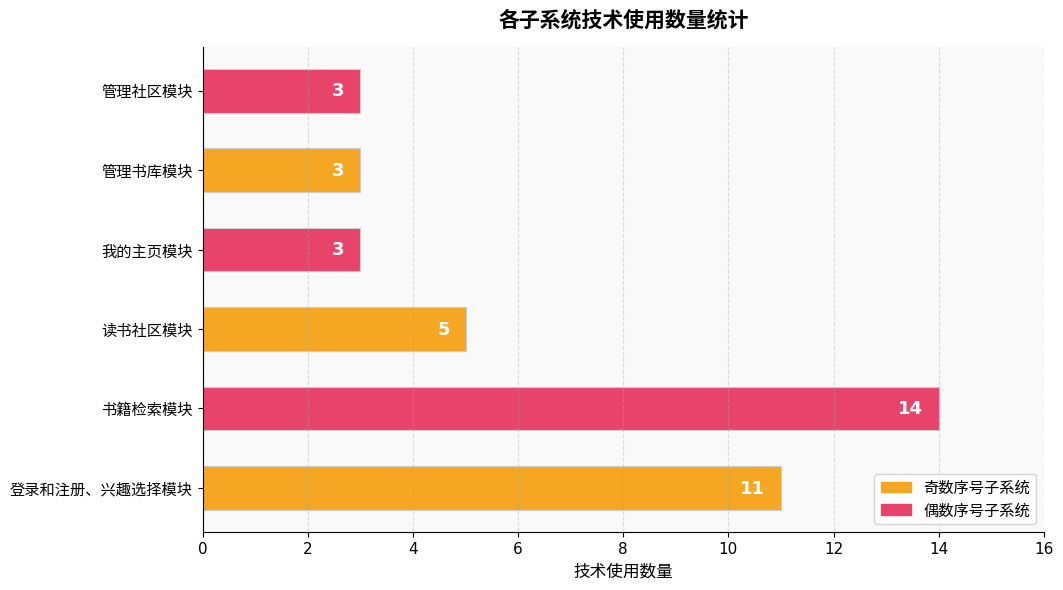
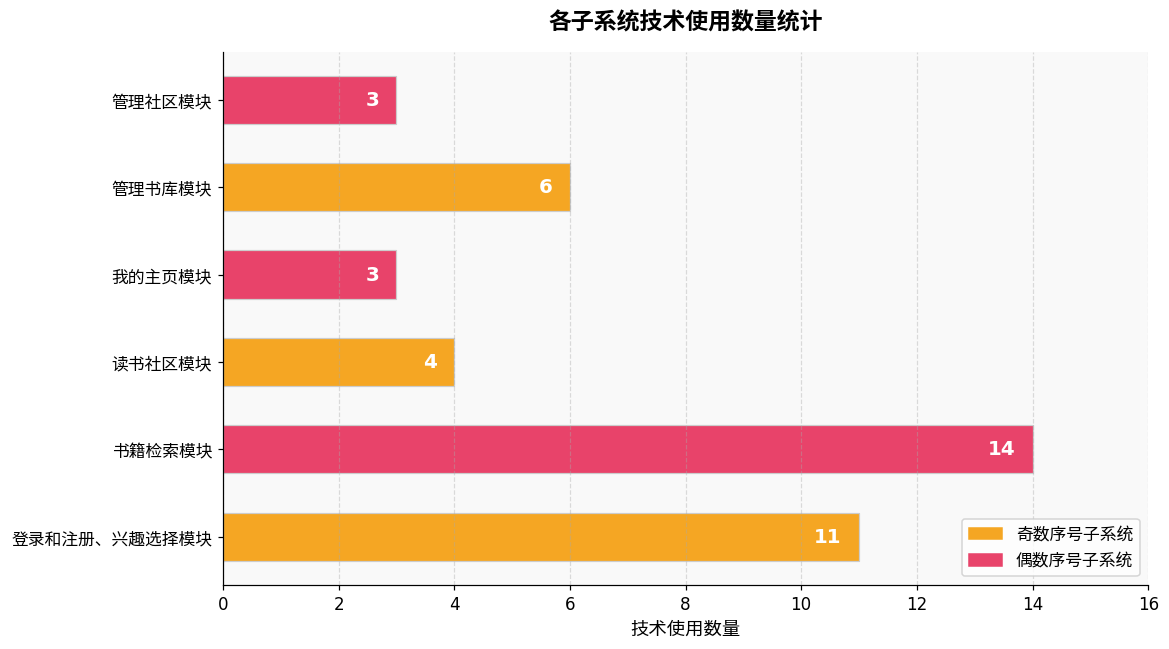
  {
    "管理社区模块": 3,
-   "管理书库模块": 3,
+   "管理书库模块": 6,
    "我的主页模块": 3,
-   "读书社区模块": 5,
+   "读书社区模块": 4,
    "书籍检索模块": 14,
    "登录和注册、兴趣选择模块": 11
  }
